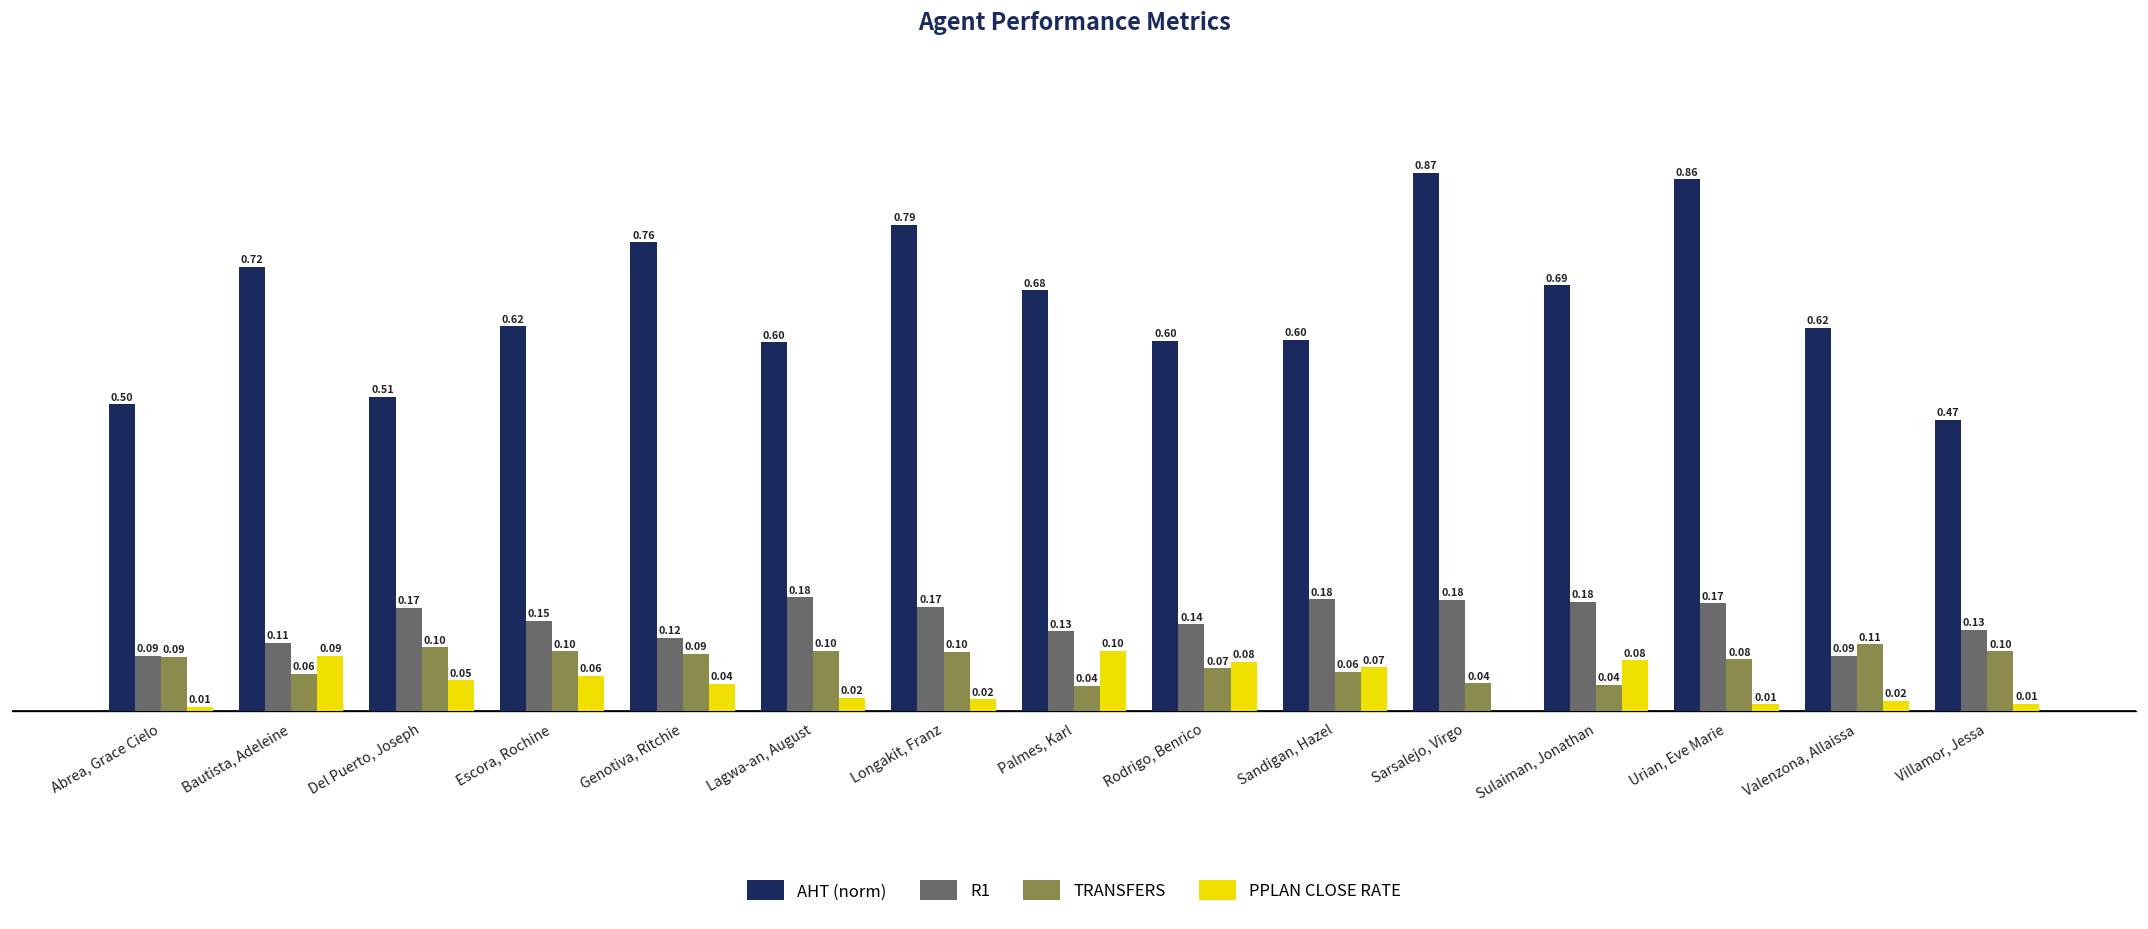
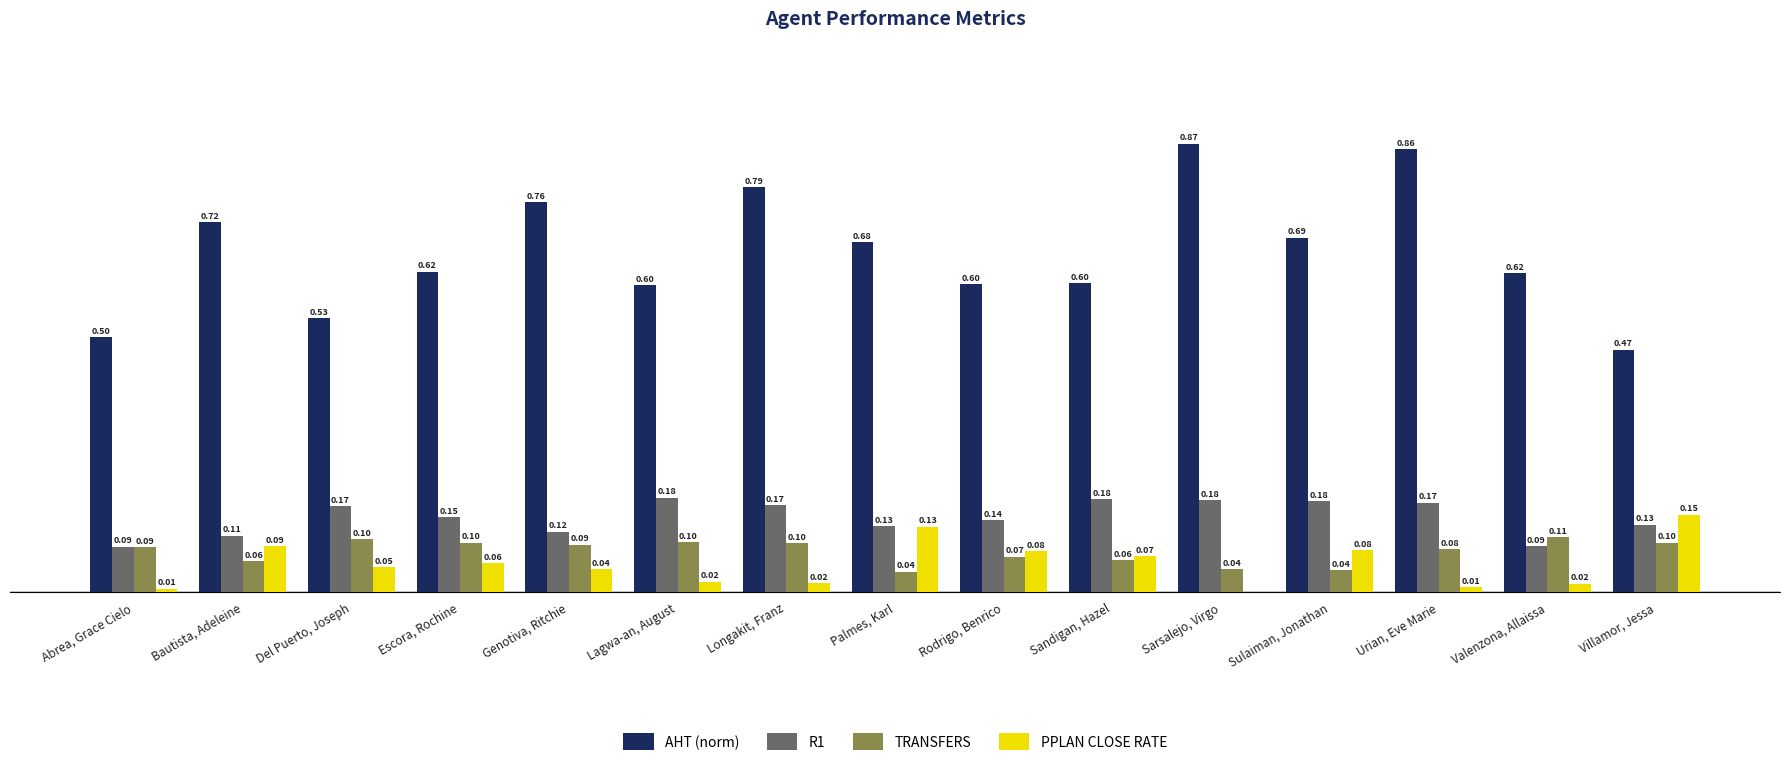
  {
    "AHT (norm)": {
      "Abrea, Grace Cielo": 0.50,
      "Bautista, Adeleine": 0.72,
-     "Del Puerto, Joseph": 0.51,
+     "Del Puerto, Joseph": 0.53,
      "Escora, Rochine": 0.62,
      "Genotiva, Ritchie": 0.76,
      "Lagwa-an, August": 0.60,
      "Longakit, Franz": 0.79,
      "Palmes, Karl": 0.68,
      "Rodrigo, Benrico": 0.60,
      "Sandigan, Hazel": 0.60,
      "Sarsalejo, Virgo": 0.87,
      "Sulaiman, Jonathan": 0.69,
      "Urian, Eve Marie": 0.86,
      "Valenzona, Allaissa": 0.62,
      "Villamor, Jessa": 0.47
    },
    "PPLAN CLOSE RATE": {
      "Abrea, Grace Cielo": 0.01,
      "Bautista, Adeleine": 0.09,
      "Del Puerto, Joseph": 0.05,
      "Escora, Rochine": 0.06,
      "Genotiva, Ritchie": 0.04,
      "Lagwa-an, August": 0.02,
      "Longakit, Franz": 0.02,
-     "Palmes, Karl": 0.10,
+     "Palmes, Karl": 0.13,
      "Rodrigo, Benrico": 0.08,
      "Sandigan, Hazel": 0.07,
      "Sulaiman, Jonathan": 0.08,
      "Urian, Eve Marie": 0.01,
      "Valenzona, Allaissa": 0.02,
-     "Villamor, Jessa": 0.01
+     "Villamor, Jessa": 0.15
    }
  }
